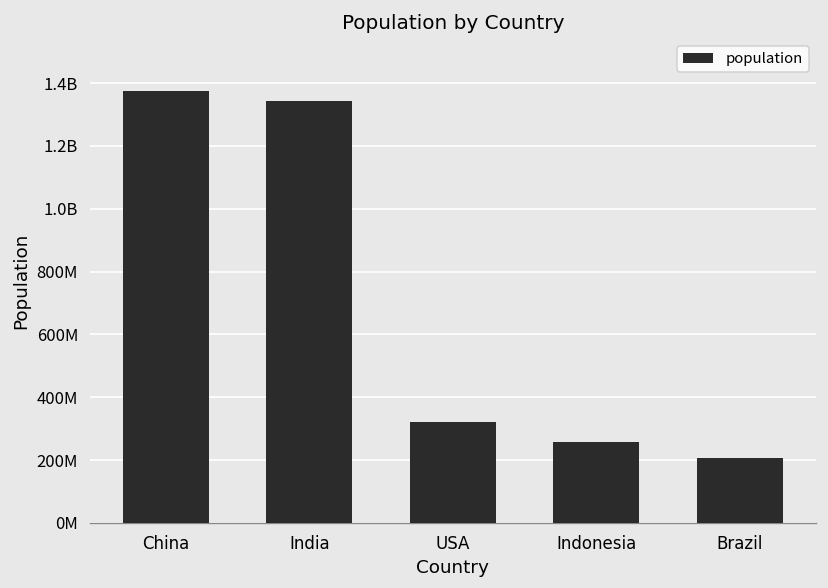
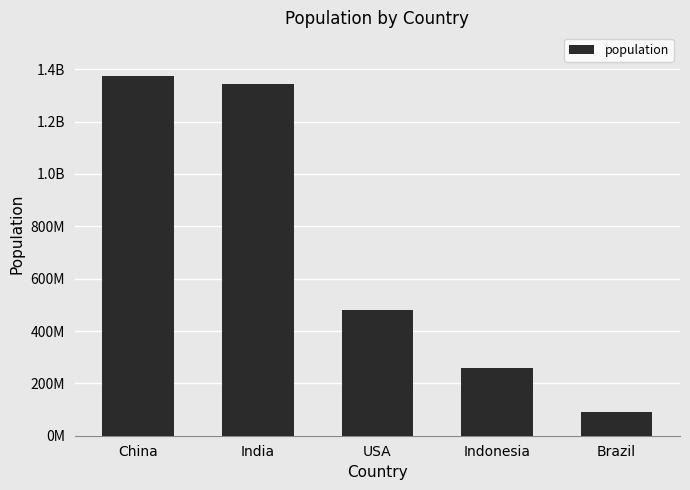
  {
    "China": 1380000000,
    "India": 1340000000,
-   "USA": 320000000,
+   "USA": 480000000,
    "Indonesia": 260000000,
-   "Brazil": 210000000
+   "Brazil": 90000000
  }
